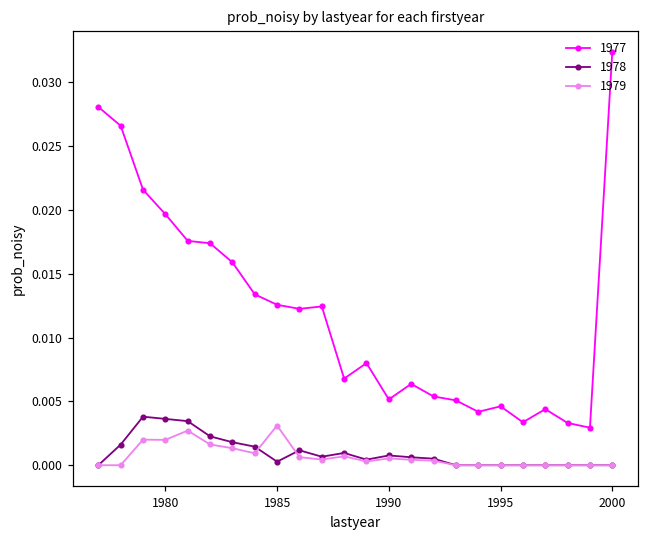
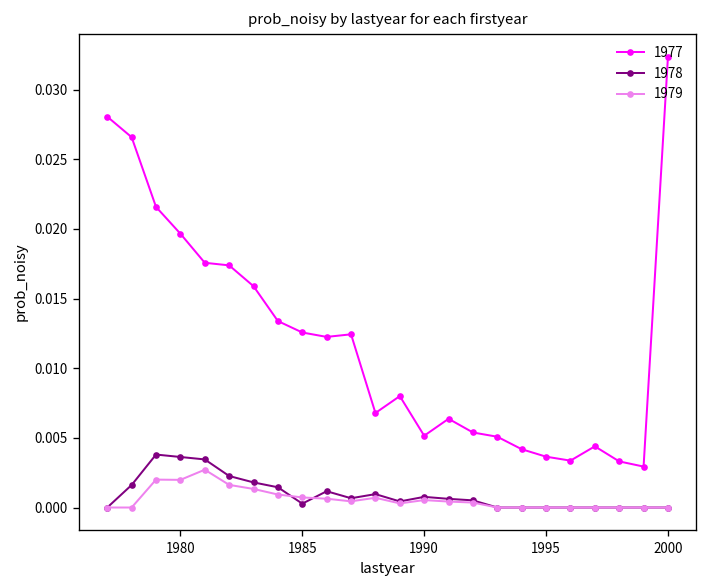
  {
    "1977": {
      "1980": 0.0197,
      "1985": 0.0126,
      "1990": 0.0052,
-     "1995": 0.0046,
+     "1995": 0.0036,
      "2000": 0.0324
    },
    "1978": {
      "1980": 0.0036,
      "1985": 0.0003,
      "1990": 0.0008
    },
    "1979": {
      "1980": 0.0020,
-     "1985": 0.0031,
+     "1985": 0.0007,
      "1990": 0.0005
    }
  }
